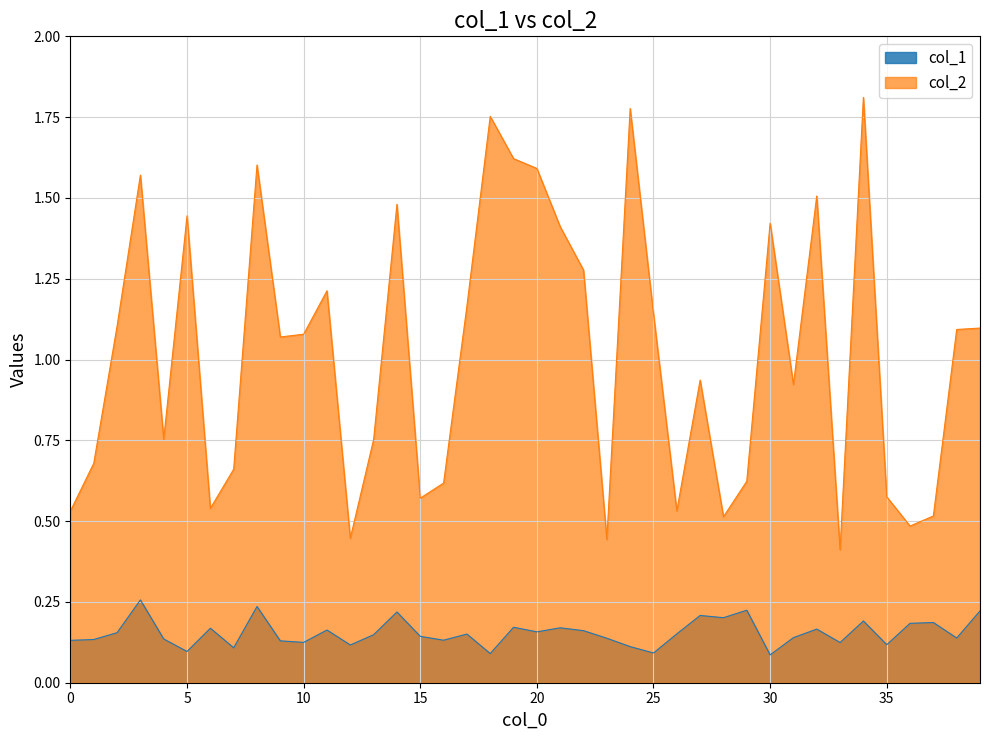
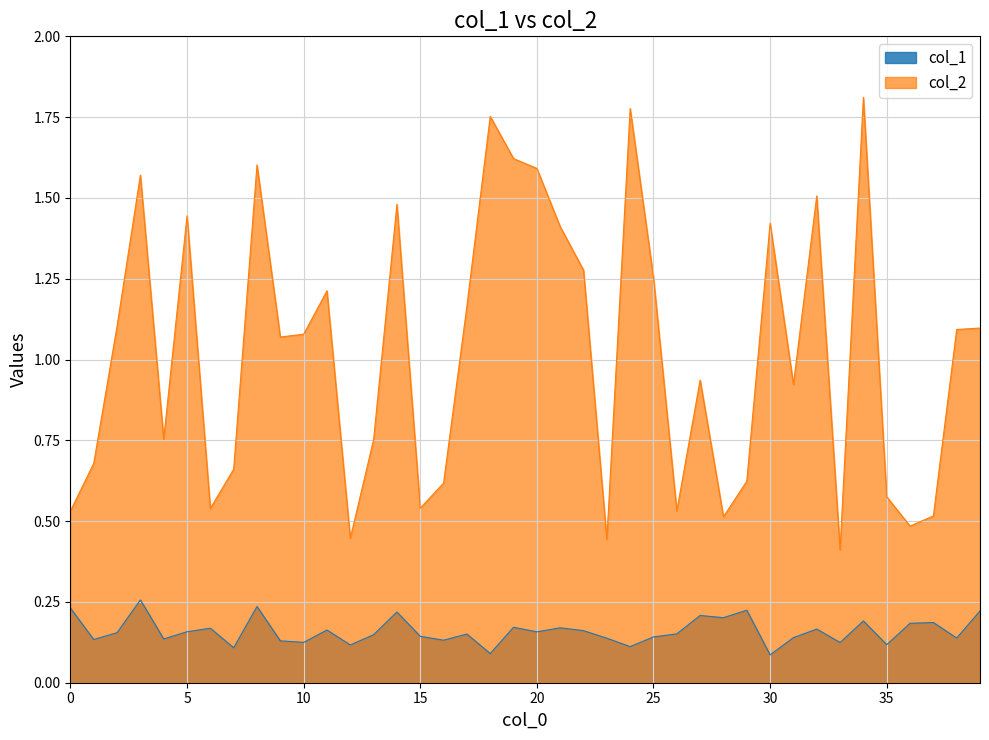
  {
    "col_1": {
-     "0": 0.13,
-     "5": 0.10,
+     "0": 0.23,
+     "5": 0.16,
      "10": 0.12,
      "15": 0.14,
      "20": 0.16,
-     "25": 0.09,
+     "25": 0.14,
      "30": 0.09,
      "35": 0.12
    },
    "col_2": {
      "0": 0.53,
      "5": 1.44,
      "10": 1.08,
-     "15": 0.57,
+     "15": 0.54,
      "20": 1.59,
-     "25": 1.14,
+     "25": 1.25,
      "30": 1.42,
      "35": 0.58
    }
  }
